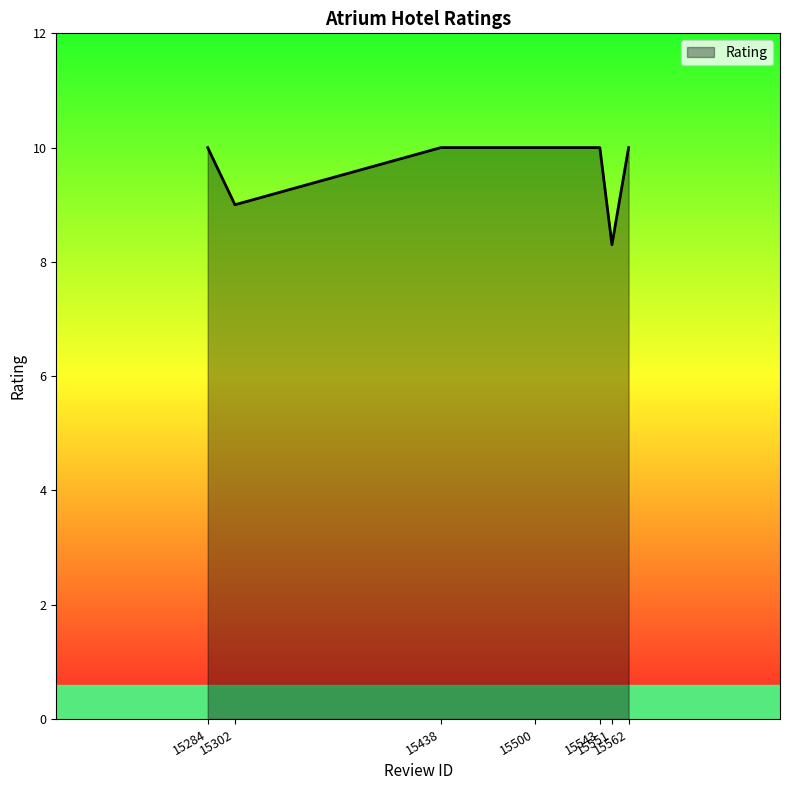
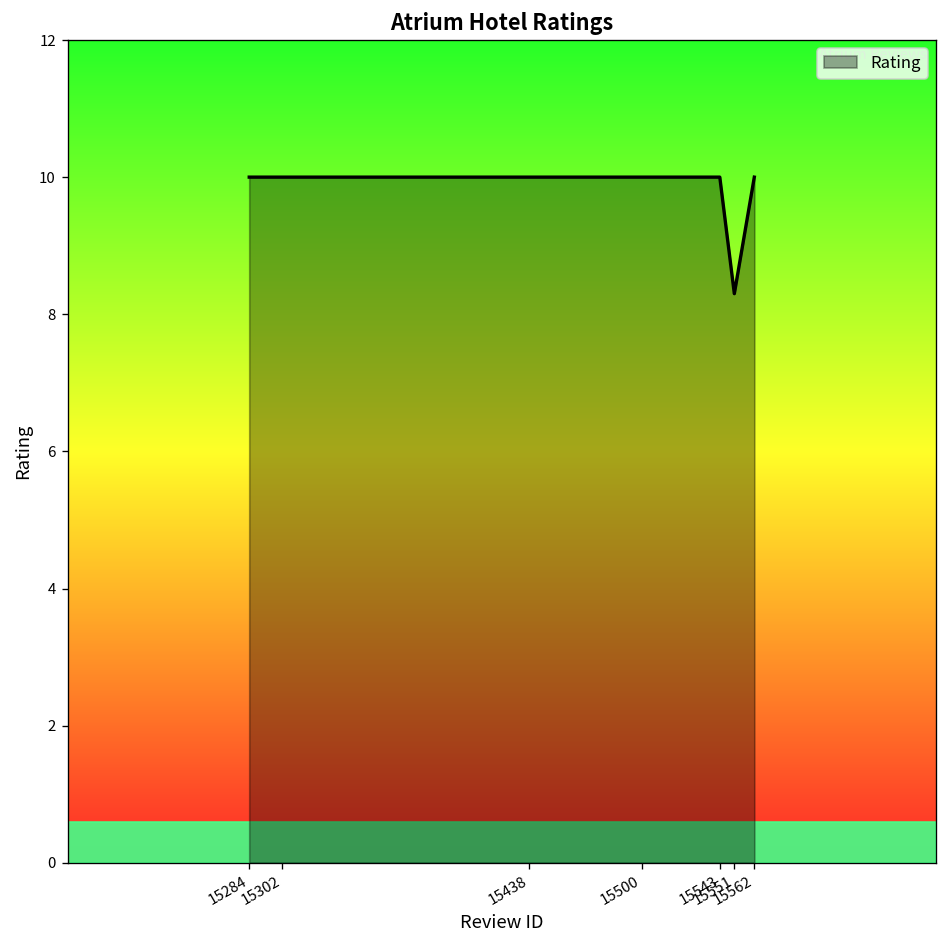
  {
    "15284": 10,
-   "15302": 9,
+   "15302": 10,
    "15438": 10,
    "15500": 10,
    "15543": 10,
    "15551": 8.3,
    "15562": 10
  }
